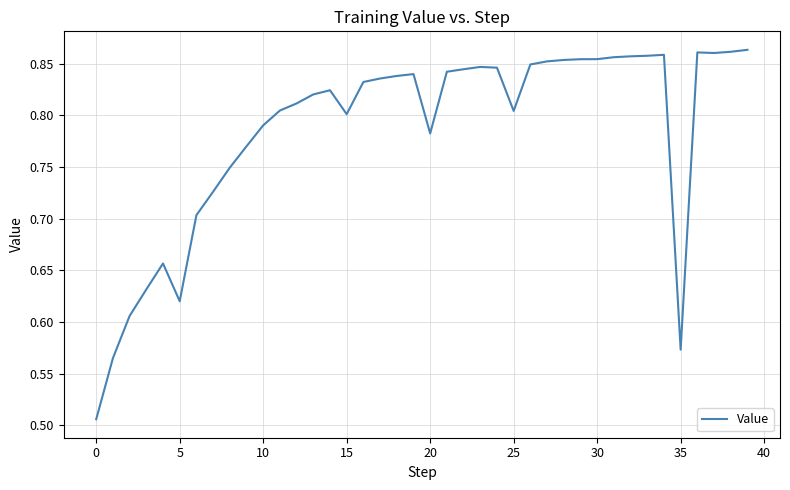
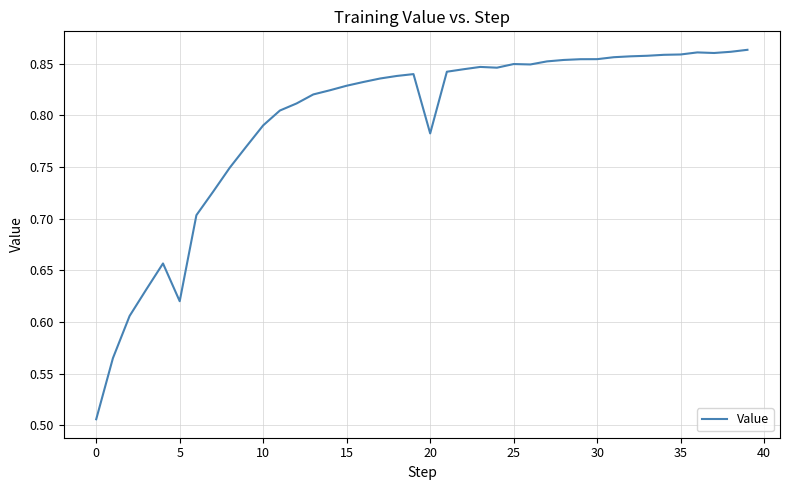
  {
    "0": 0.506,
    "5": 0.620,
    "10": 0.790,
-   "15": 0.801,
+   "15": 0.829,
    "20": 0.783,
-   "25": 0.804,
+   "25": 0.850,
    "30": 0.854,
-   "35": 0.573
+   "35": 0.859
  }
